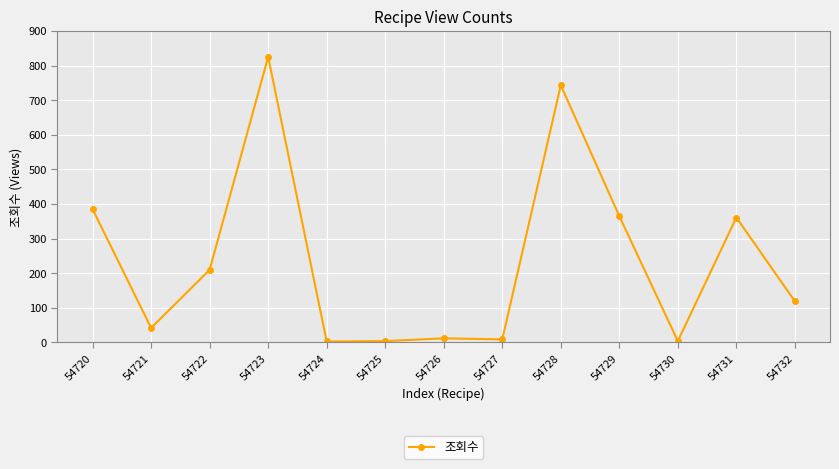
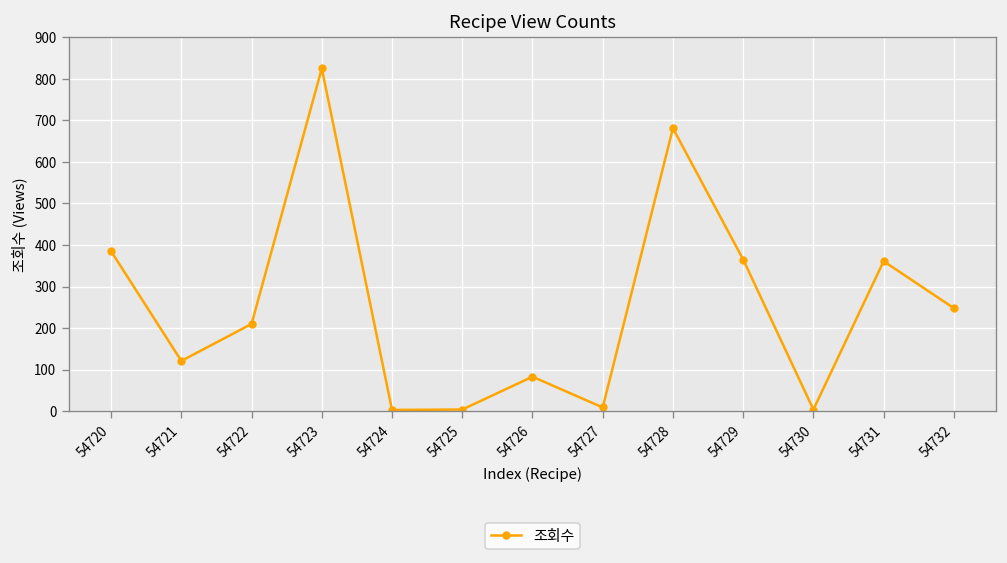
  {
    "54720": 390,
-   "54721": 40,
+   "54721": 120,
    "54722": 210,
    "54723": 830,
    "54724": 0,
    "54725": 0,
-   "54726": 10,
+   "54726": 80,
    "54727": 10,
-   "54728": 740,
+   "54728": 680,
    "54729": 370,
    "54730": 0,
    "54731": 360,
-   "54732": 120
+   "54732": 250
  }
